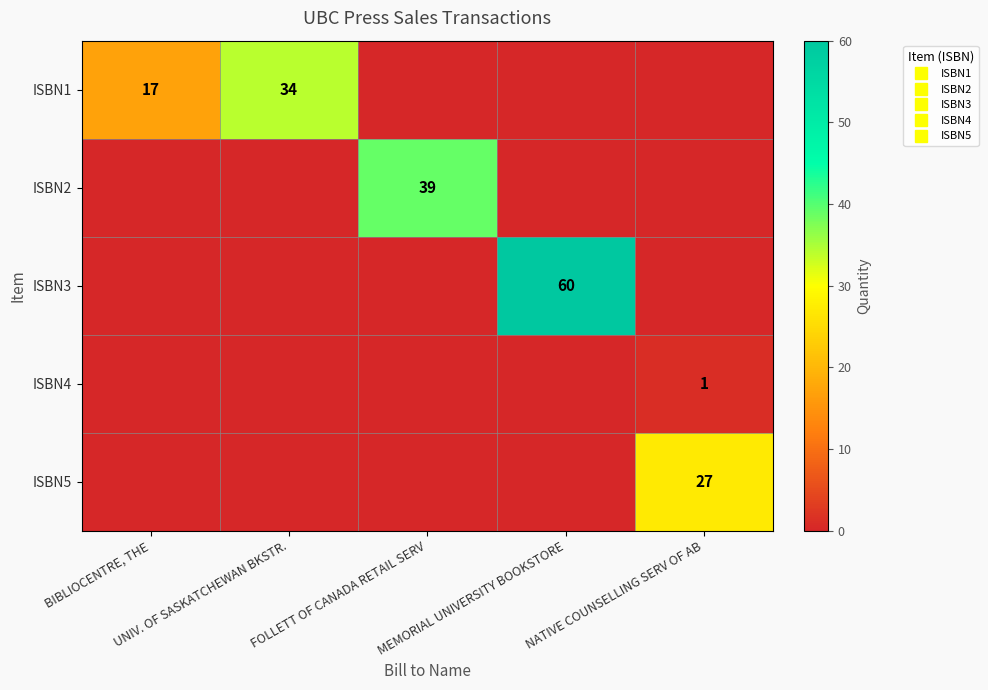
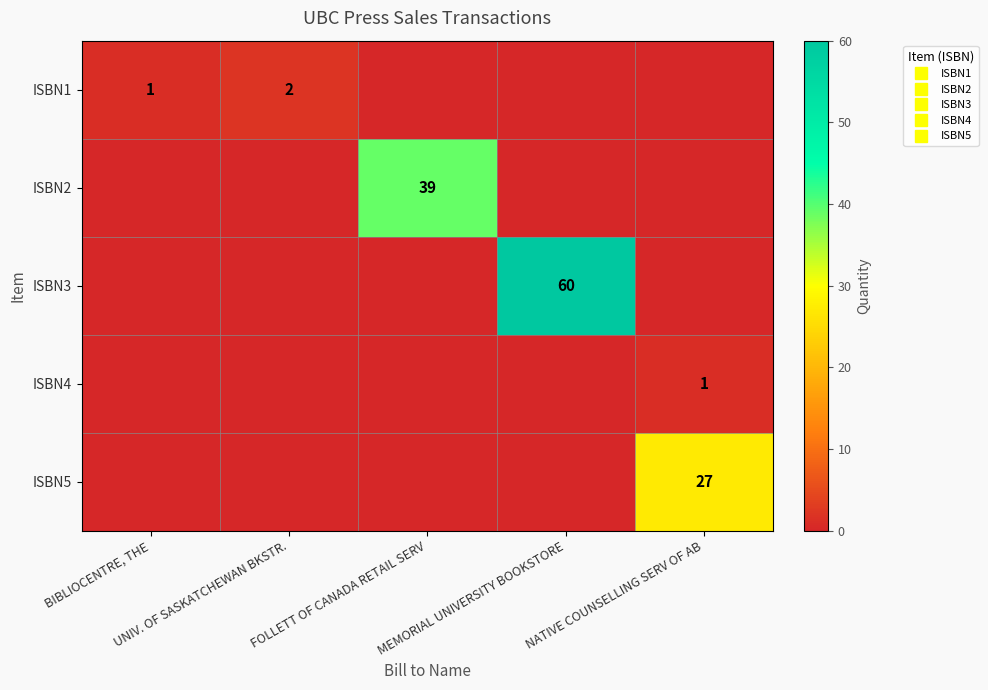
  {
    "ISBN1": {
-     "BIBLIOCENTRE, THE": 17,
-     "UNIV. OF SASKATCHEWAN BKSTR.": 34
+     "BIBLIOCENTRE, THE": 1,
+     "UNIV. OF SASKATCHEWAN BKSTR.": 2
    },
    "ISBN2": {
      "FOLLETT OF CANADA RETAIL SERV": 39
    },
    "ISBN3": {
      "MEMORIAL UNIVERSITY BOOKSTORE": 60
    },
    "ISBN4": {
      "NATIVE COUNSELLING SERV OF AB": 1
    },
    "ISBN5": {
      "NATIVE COUNSELLING SERV OF AB": 27
    }
  }
